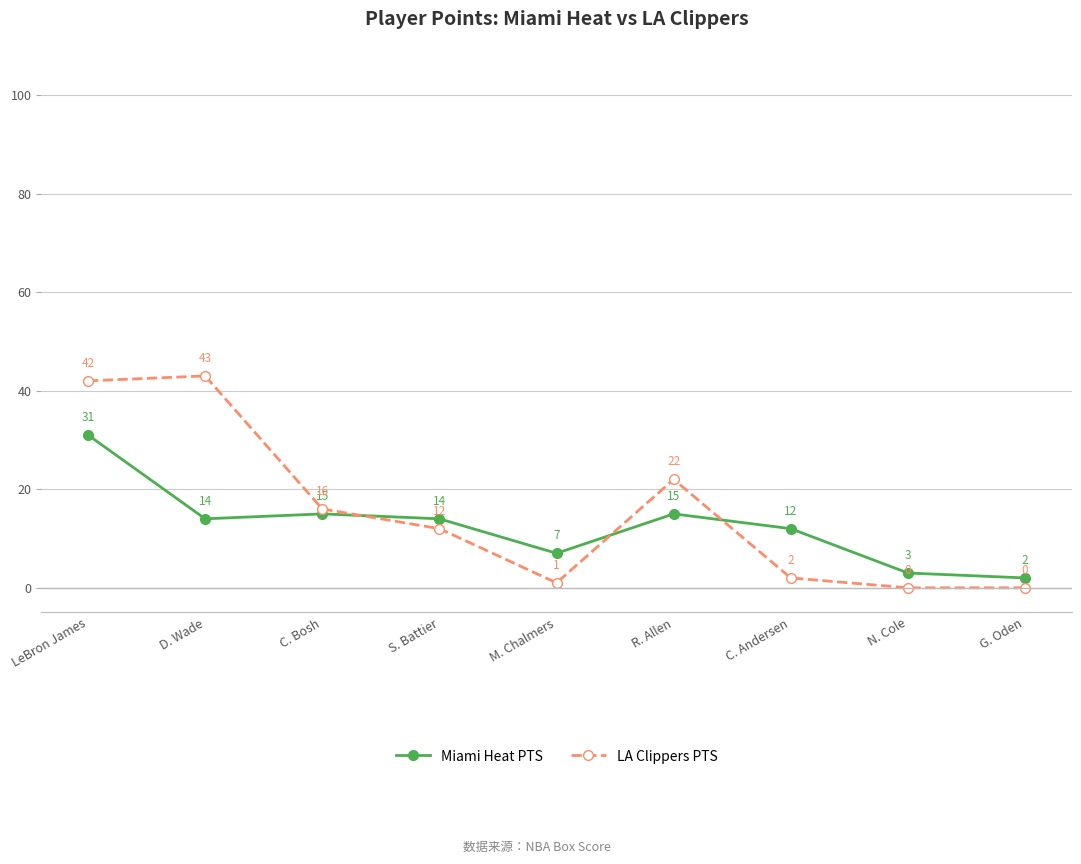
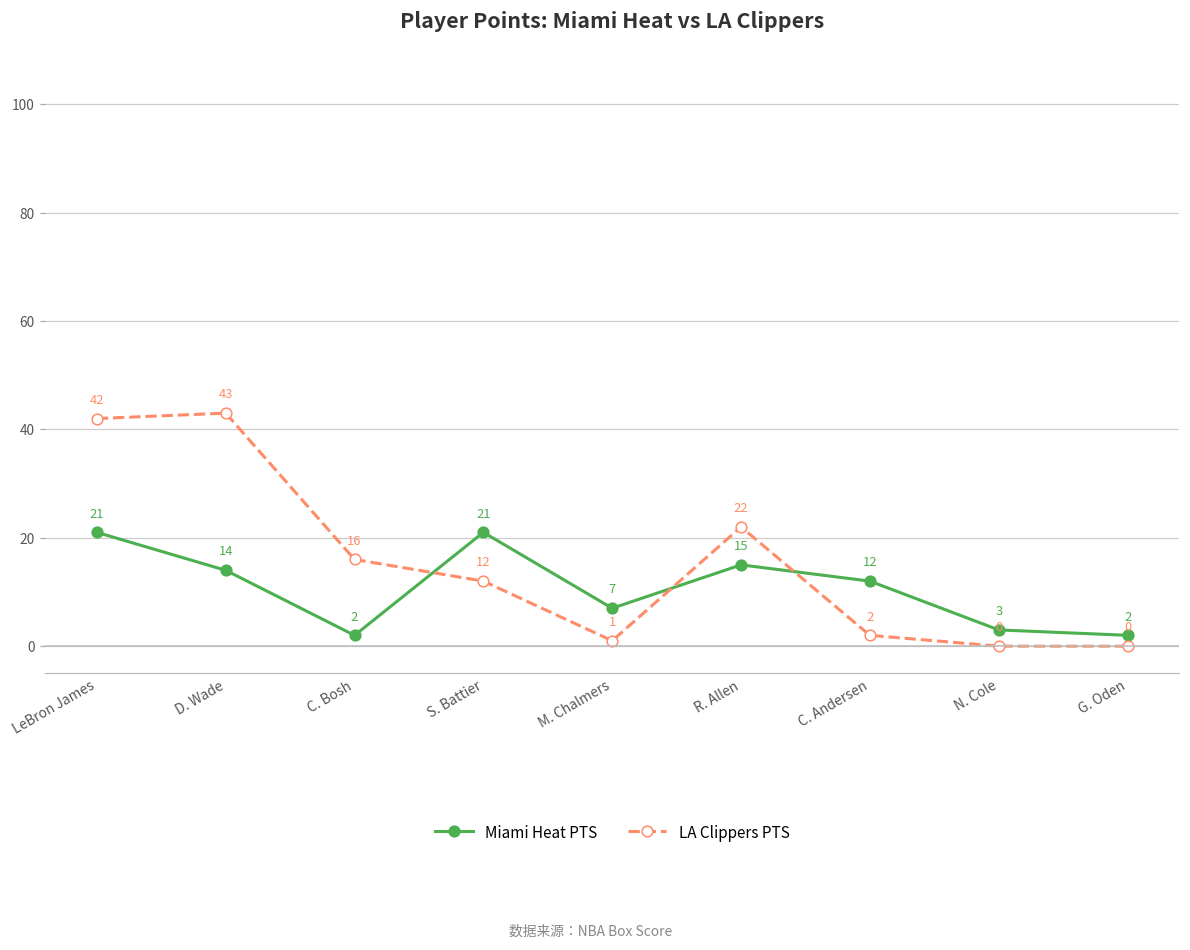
  {
    "Miami Heat PTS": {
-     "LeBron James": 31,
+     "LeBron James": 21,
      "D. Wade": 14,
-     "C. Bosh": 15,
-     "S. Battier": 14,
+     "C. Bosh": 2,
+     "S. Battier": 21,
      "M. Chalmers": 7,
      "R. Allen": 15,
      "C. Andersen": 12,
      "N. Cole": 3
    },
    "LA Clippers PTS": {
      "LeBron James": 42,
      "D. Wade": 43,
      "C. Bosh": 16,
      "S. Battier": 12,
      "M. Chalmers": 1,
      "R. Allen": 22,
      "C. Andersen": 2
    }
  }
